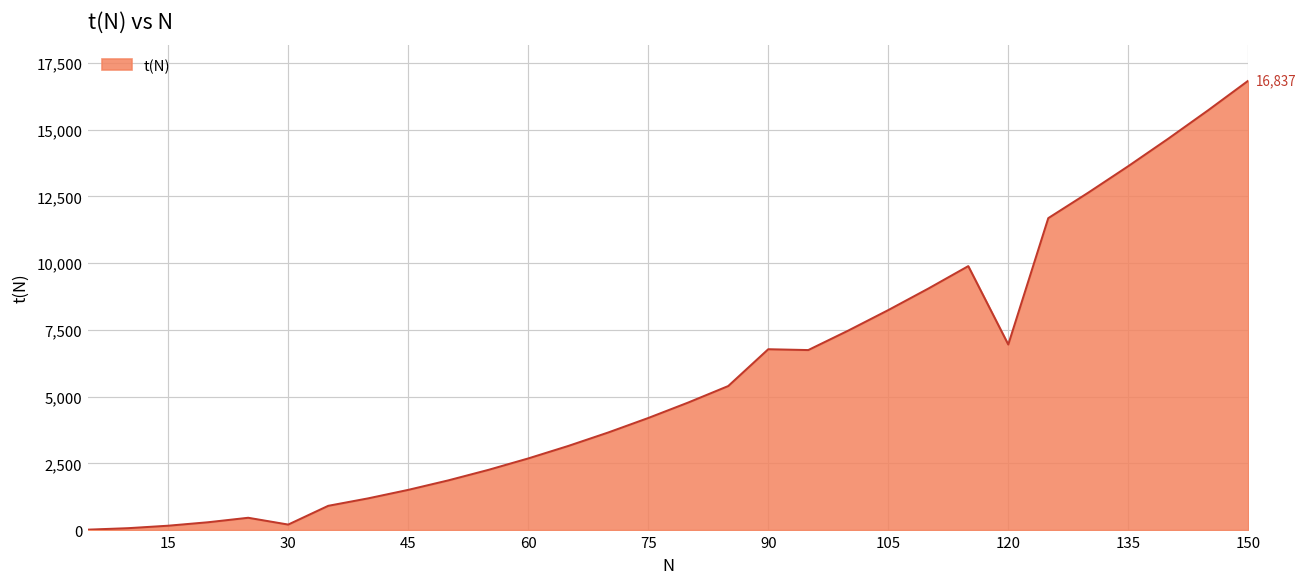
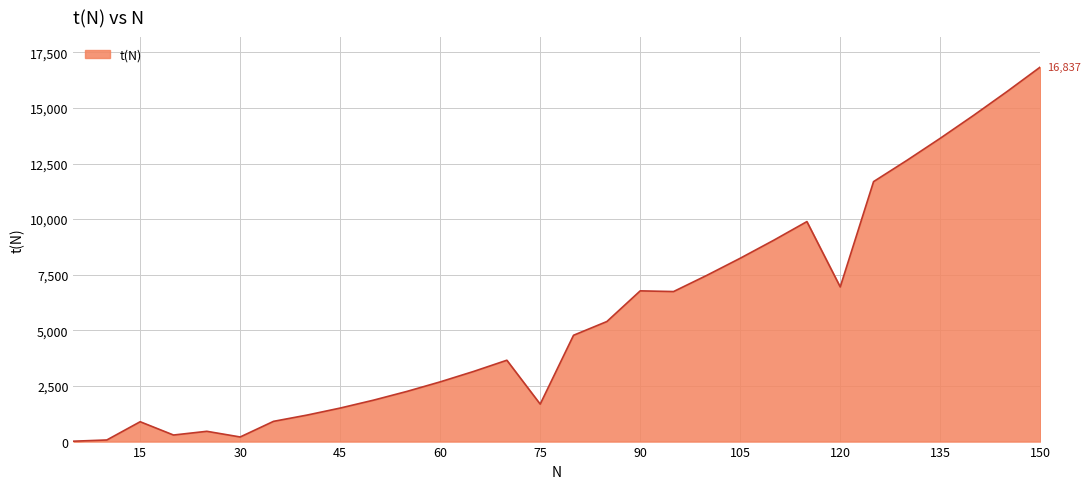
  {
-   "15": "200",
+   "15": "900",
    "30": "200",
    "45": "1,500",
    "60": "2,700",
-   "75": "4,200",
+   "75": "1,700",
    "90": "6,800",
    "105": "8,200",
    "120": "7,000",
    "135": "13,600"
  }
